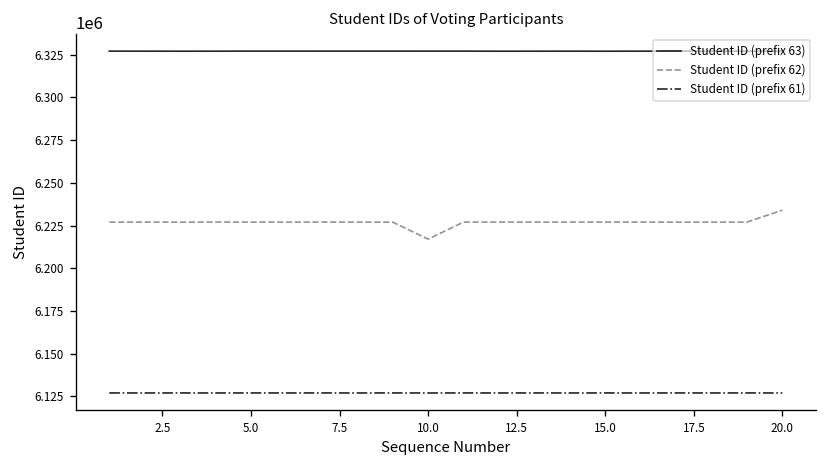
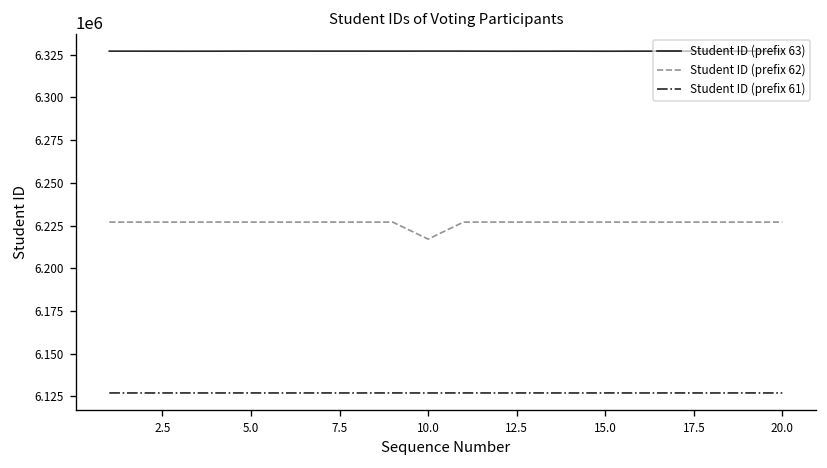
  {
    "Student ID (prefix 62)": {
      "5.0": 6227000,
      "10.0": 6217000,
      "15.0": 6227000,
-     "20.0": 6234000
+     "20.0": 6227000
    }
  }
